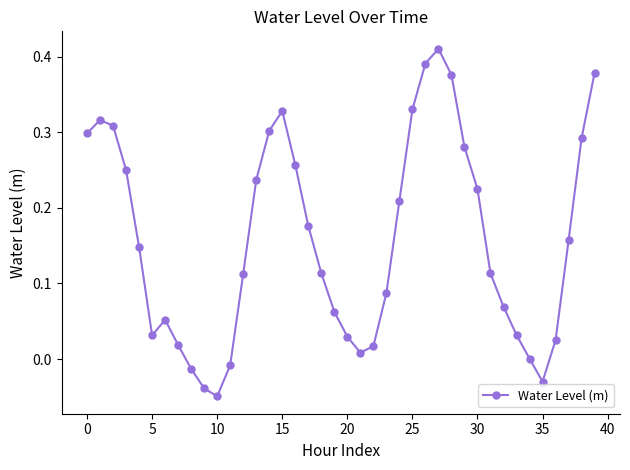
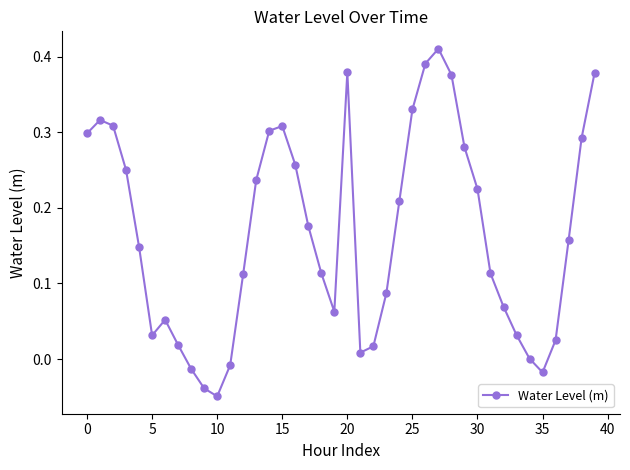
  {
    "0": 0.30,
    "5": 0.03,
    "10": -0.05,
-   "15": 0.33,
-   "20": 0.03,
+   "15": 0.31,
+   "20": 0.38,
    "25": 0.33,
    "30": 0.22,
-   "35": -0.03
+   "35": -0.02
  }
